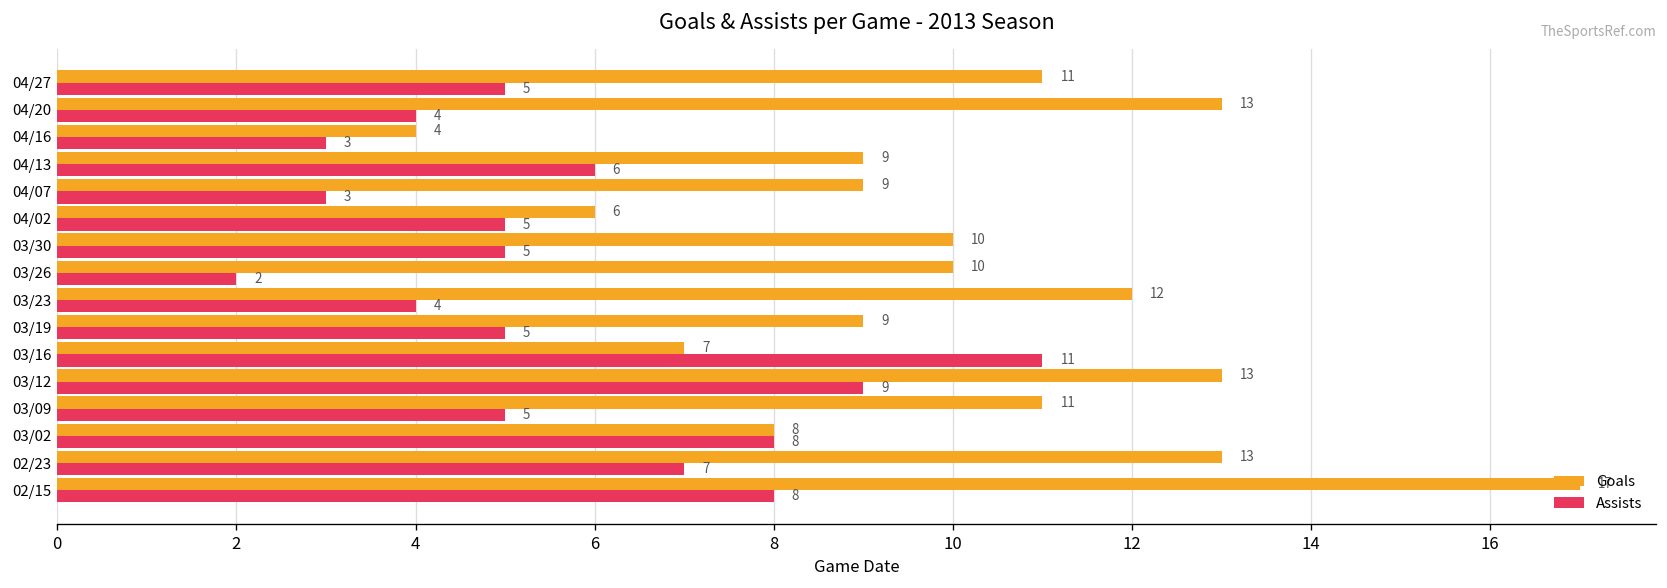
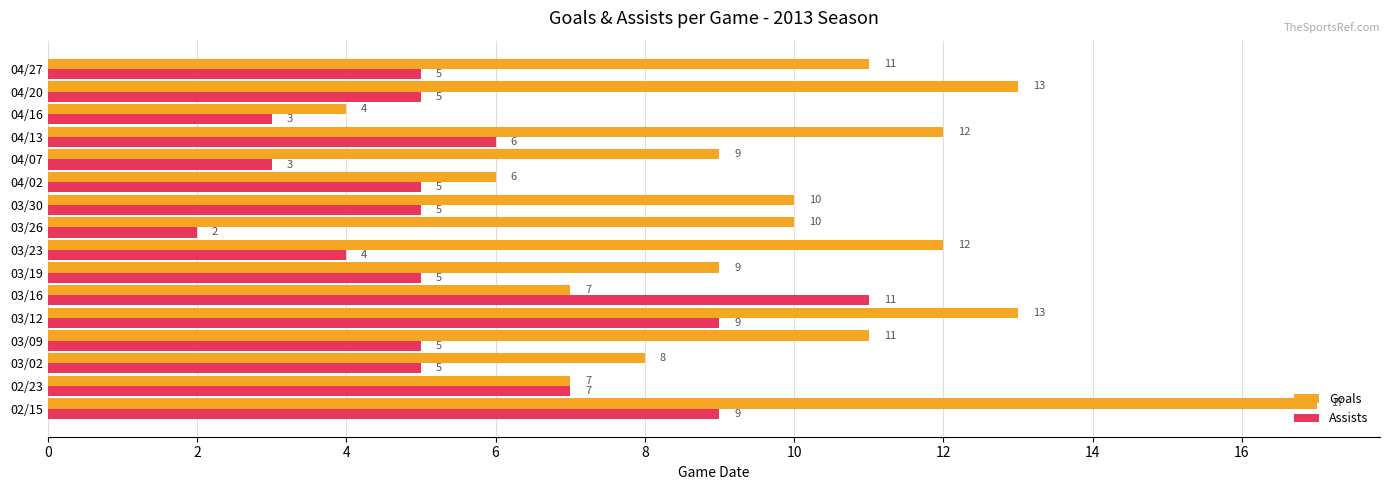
  {
    "Goals": {
      "04/27": 11,
      "04/20": 13,
      "04/16": 4,
-     "04/13": 9,
+     "04/13": 12,
      "04/07": 9,
      "04/02": 6,
      "03/30": 10,
      "03/26": 10,
      "03/23": 12,
      "03/19": 9,
      "03/16": 7,
      "03/12": 13,
      "03/09": 11,
      "03/02": 8,
-     "02/23": 13,
+     "02/23": 7,
      "02/15": 17
    },
    "Assists": {
      "04/27": 5,
-     "04/20": 4,
+     "04/20": 5,
      "04/16": 3,
      "04/13": 6,
      "04/07": 3,
      "04/02": 5,
      "03/30": 5,
      "03/26": 2,
      "03/23": 4,
      "03/19": 5,
      "03/16": 11,
      "03/12": 9,
      "03/09": 5,
-     "03/02": 8,
+     "03/02": 5,
      "02/23": 7,
-     "02/15": 8
+     "02/15": 9
    }
  }
